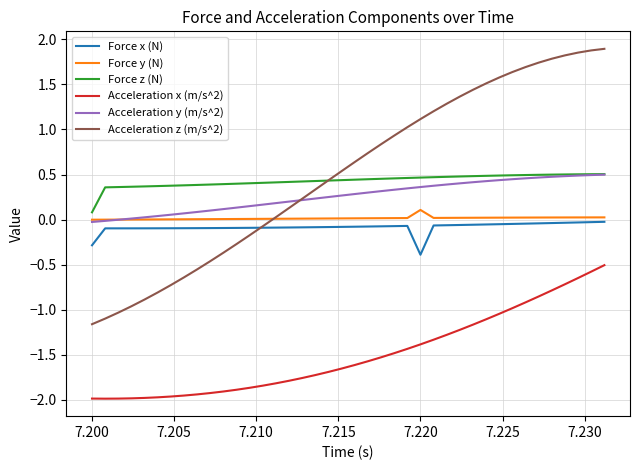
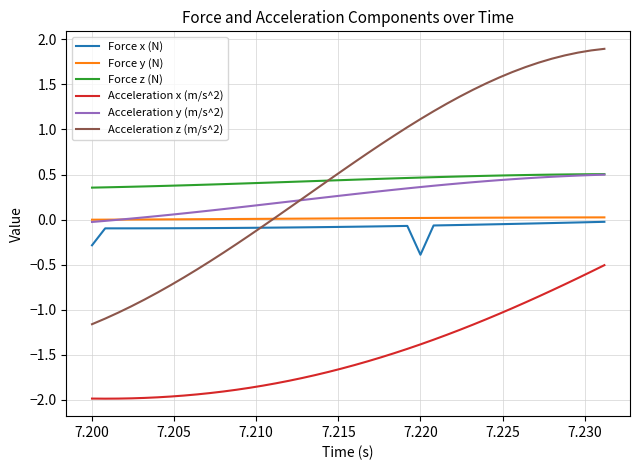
  {
    "Force x (N)": {
      "7.200": -0.3,
      "7.220": -0.4
    },
    "Force y (N)": {
-     "7.220": 0.1
+     "7.220": 0.0
    },
    "Force z (N)": {
-     "7.200": 0.1,
+     "7.200": 0.4,
      "7.220": 0.5
    },
    "Acceleration x (m/s^2)": {
      "7.200": -2.0,
      "7.220": -1.4
    },
    "Acceleration y (m/s^2)": {
      "7.220": 0.4
    },
    "Acceleration z (m/s^2)": {
      "7.200": -1.2,
      "7.220": 1.1
    }
  }
